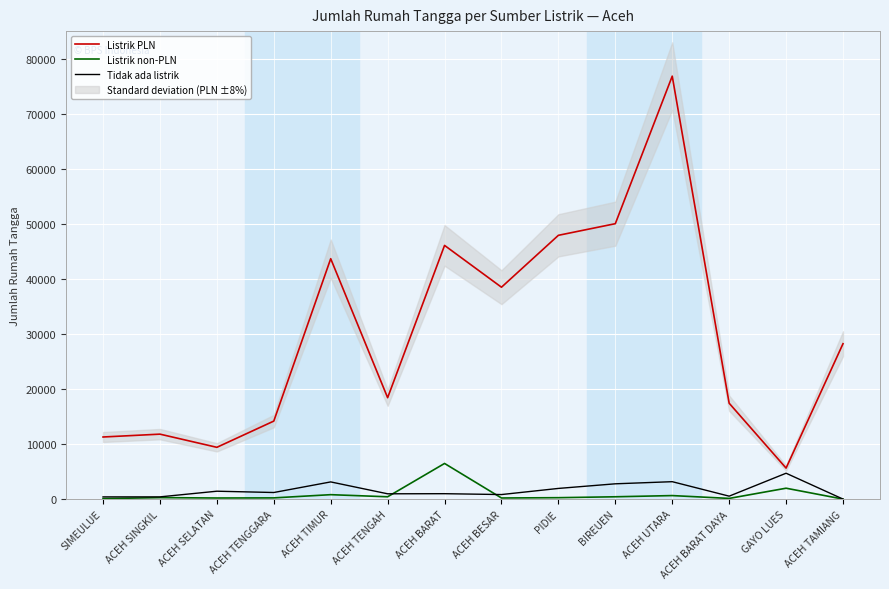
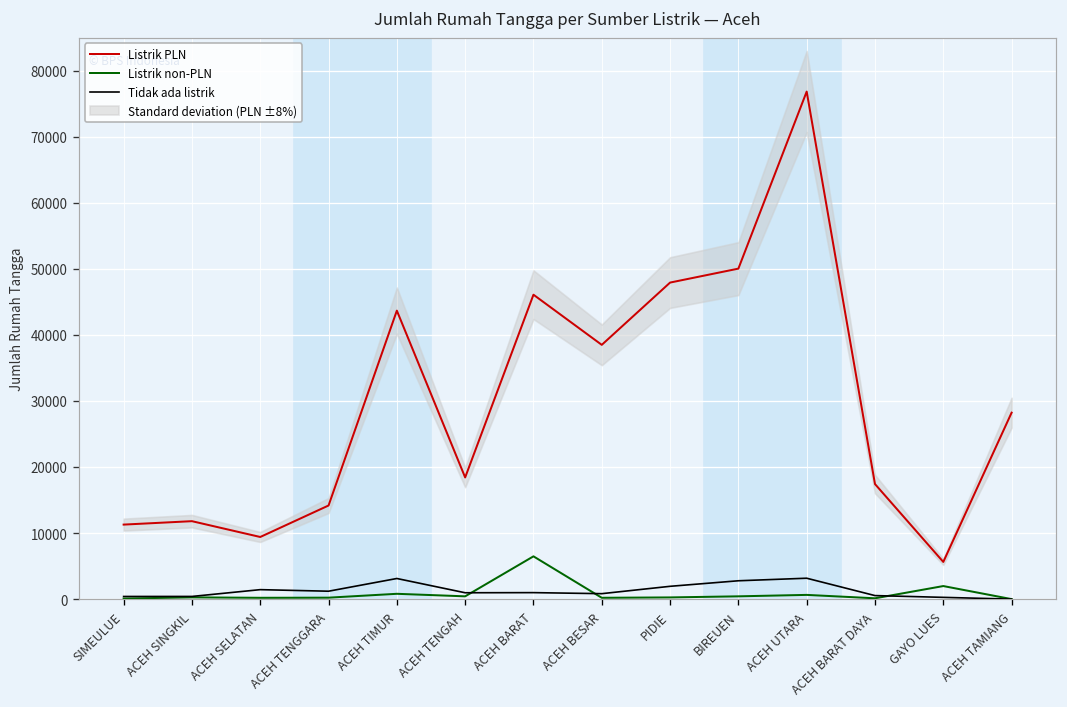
  {
    "Listrik PLN": {
      "SIMEULUE": 11000,
      "ACEH SINGKIL": 12000,
      "ACEH SELATAN": 9000,
      "ACEH TENGGARA": 14000,
      "ACEH TIMUR": 44000,
      "ACEH TENGAH": 18000,
      "ACEH BARAT": 46000,
      "ACEH BESAR": 38000,
      "PIDIE": 48000,
      "BIREUEN": 50000,
      "ACEH UTARA": 77000,
      "ACEH BARAT DAYA": 17000,
      "ACEH TAMIANG": 28000
    },
    "Listrik non-PLN": {
      "ACEH SELATAN": 0,
      "ACEH TENGGARA": 0,
      "ACEH TIMUR": 1000,
      "ACEH TENGAH": 0,
      "ACEH BARAT": 6000,
      "ACEH BESAR": 0,
      "PIDIE": 0,
      "BIREUEN": 0,
      "ACEH UTARA": 1000,
      "GAYO LUES": 2000
    },
    "Tidak ada listrik": {
      "ACEH SELATAN": 1000,
      "ACEH TENGGARA": 1000,
      "ACEH TIMUR": 3000,
      "ACEH TENGAH": 1000,
      "ACEH BARAT": 1000,
      "ACEH BESAR": 1000,
      "PIDIE": 2000,
      "BIREUEN": 3000,
      "ACEH UTARA": 3000,
-     "GAYO LUES": 5000
+     "GAYO LUES": 0
    }
  }
